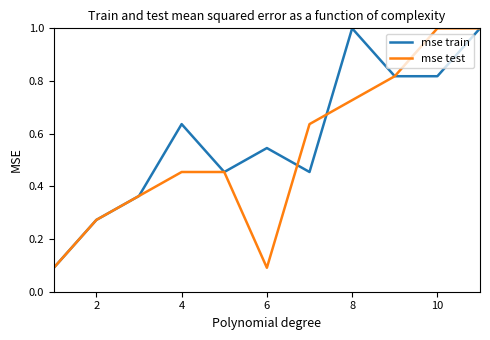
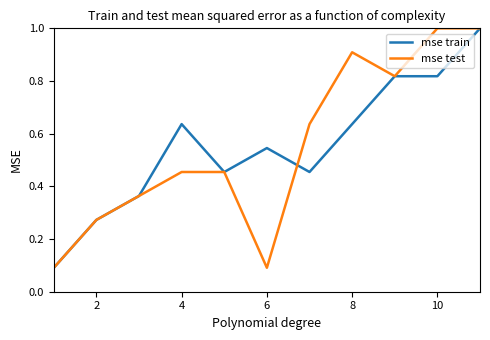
  {
    "mse train": {
      "4": 0.64,
      "6": 0.55,
-     "8": 1.00,
+     "8": 0.64,
      "10": 0.82
    },
    "mse test": {
      "4": 0.45,
      "6": 0.09,
-     "8": 0.73,
+     "8": 0.91,
      "10": 1.00
    }
  }
